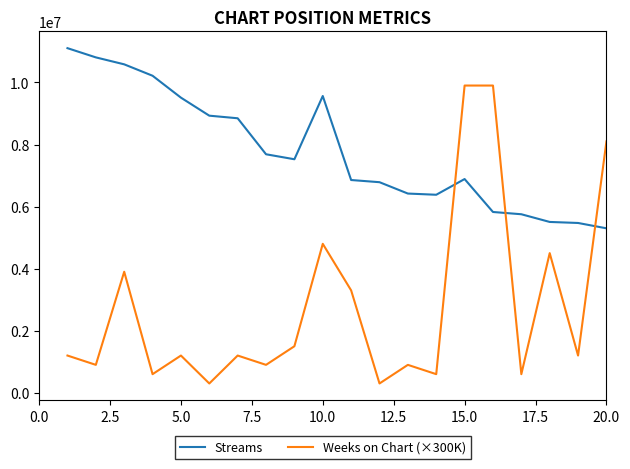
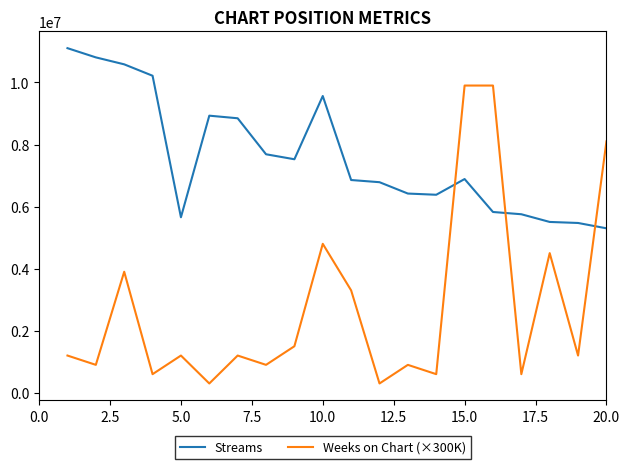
  {
    "Streams": {
-     "5.0": 9500000,
+     "5.0": 5700000,
      "10.0": 9600000,
      "15.0": 6900000,
      "20.0": 5300000
    },
    "Weeks on Chart (×300K)": {
      "5.0": 1200000,
      "10.0": 4800000,
      "15.0": 9900000,
      "20.0": 8100000
    }
  }
